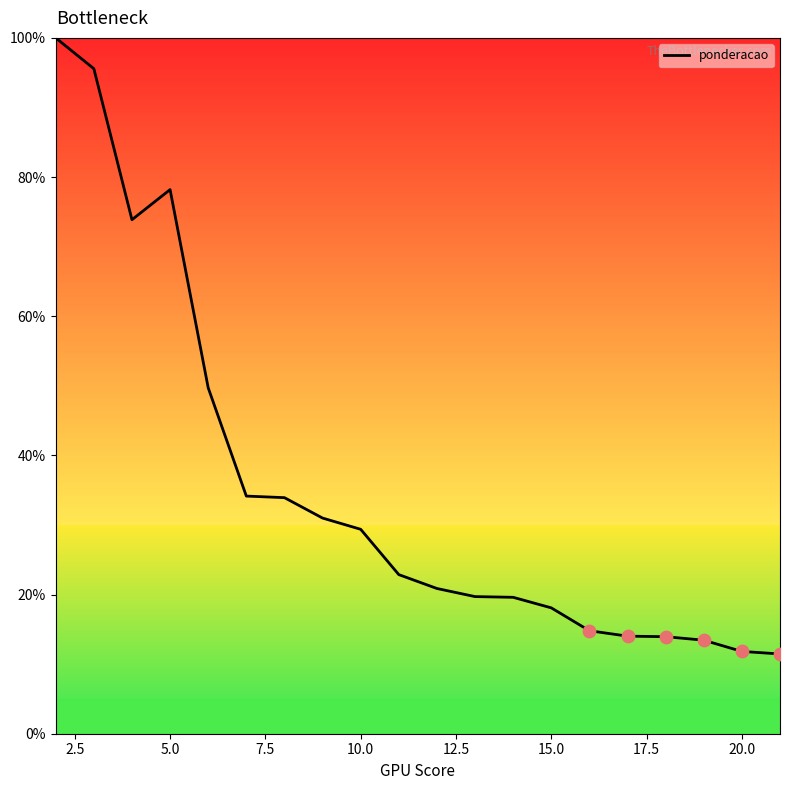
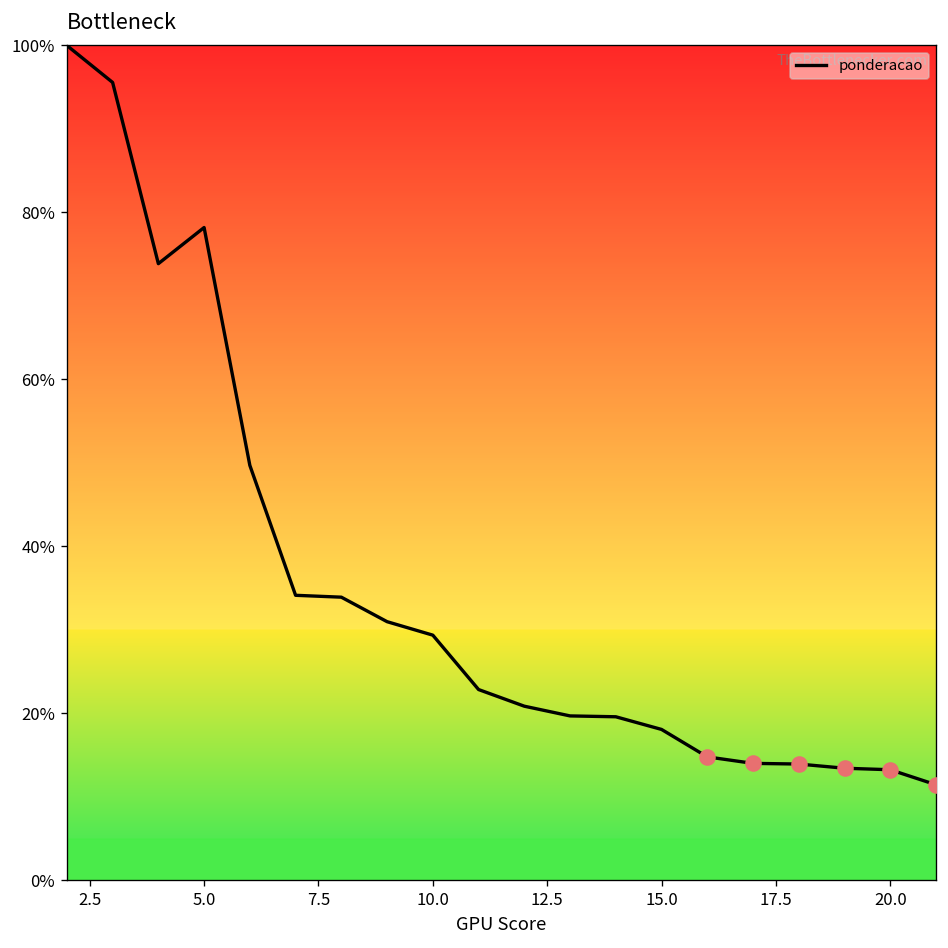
  {
    "ponderacao": {
      "5.0": "78%",
      "10.0": "29%",
      "15.0": "18%",
-     "20.0": "12%"
+     "20.0": "13%"
    }
  }
